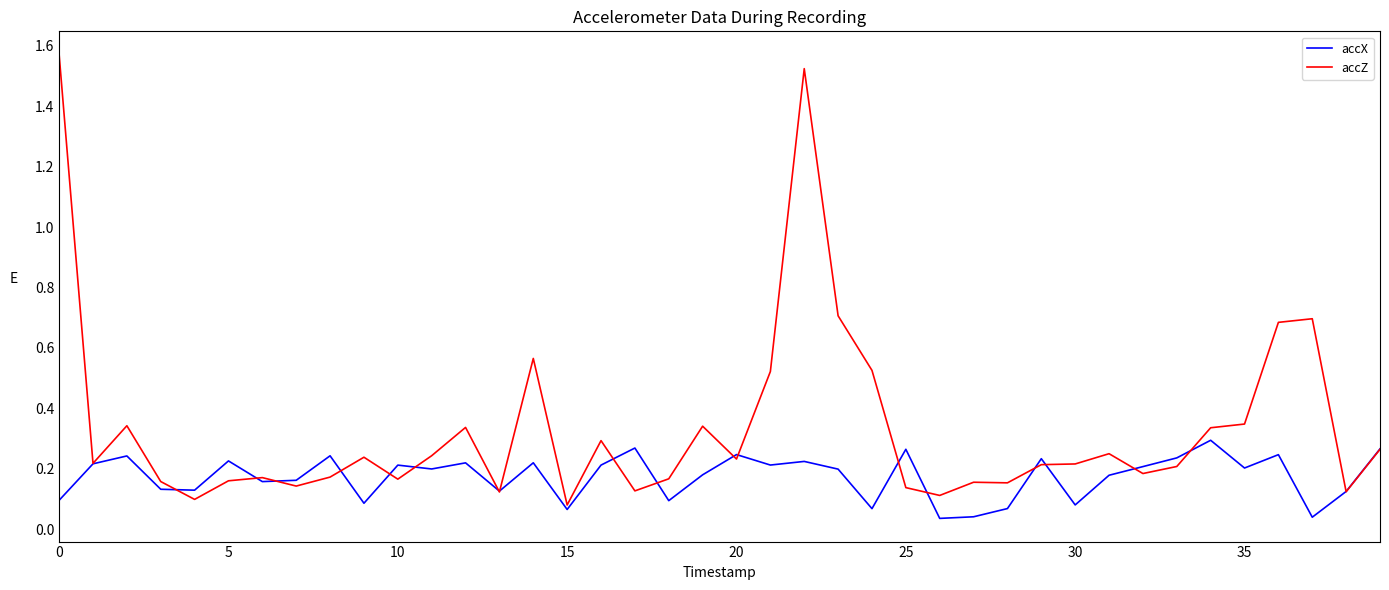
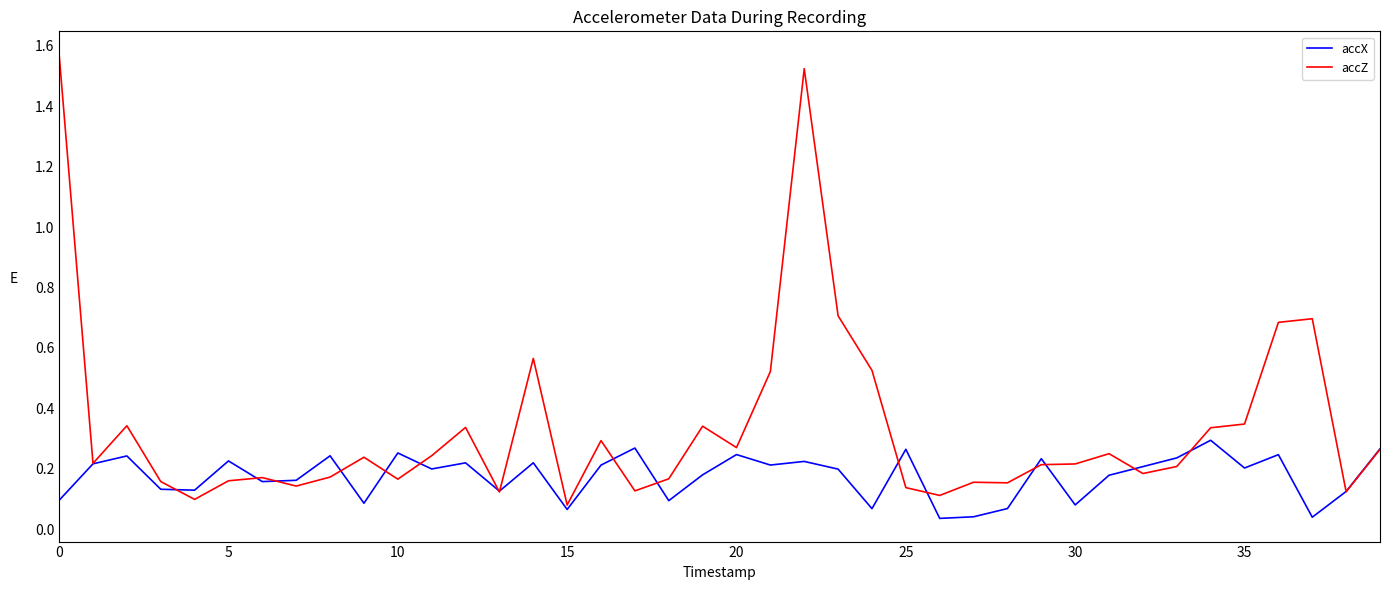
  {
    "accX": {
      "0": 0.10,
      "5": 0.23,
-     "10": 0.21,
+     "10": 0.25,
      "15": 0.07,
      "20": 0.25,
      "25": 0.26,
      "30": 0.08,
      "35": 0.20
    },
    "accZ": {
      "0": 1.57,
      "5": 0.16,
      "10": 0.17,
      "15": 0.08,
-     "20": 0.23,
+     "20": 0.27,
      "25": 0.14,
      "30": 0.22,
      "35": 0.35
    }
  }
